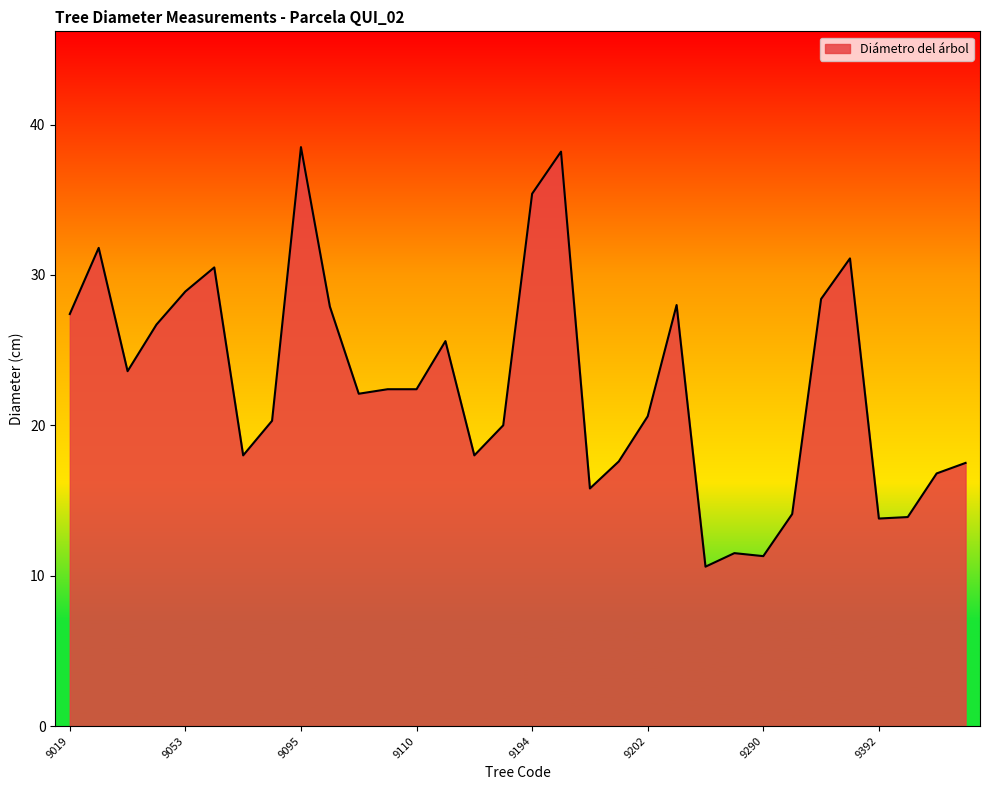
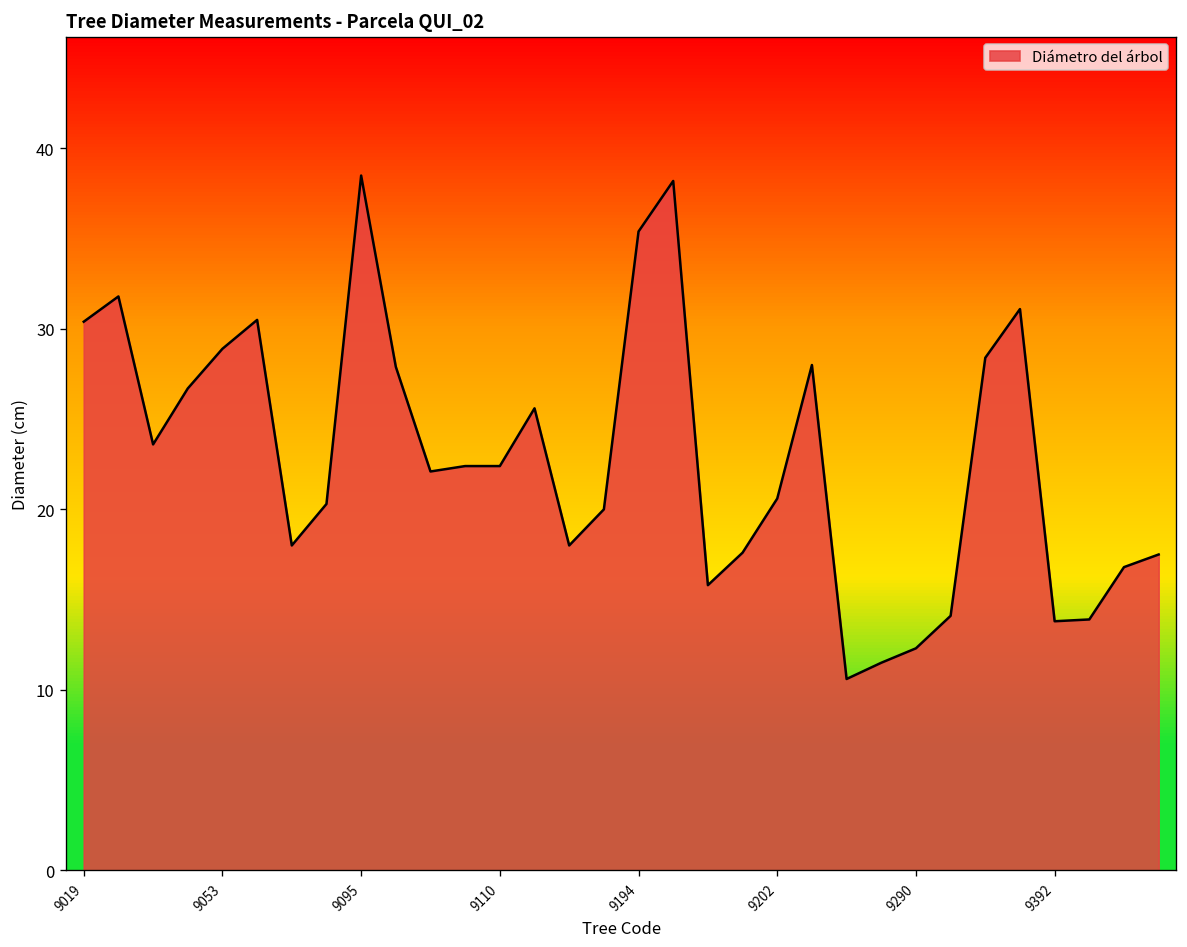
  {
-   "9019": 27.4,
+   "9019": 30.4,
    "9053": 28.9,
    "9095": 38.5,
    "9110": 22.4,
    "9194": 35.4,
    "9202": 20.6,
-   "9290": 11.3,
+   "9290": 12.3,
    "9392": 13.8
  }
